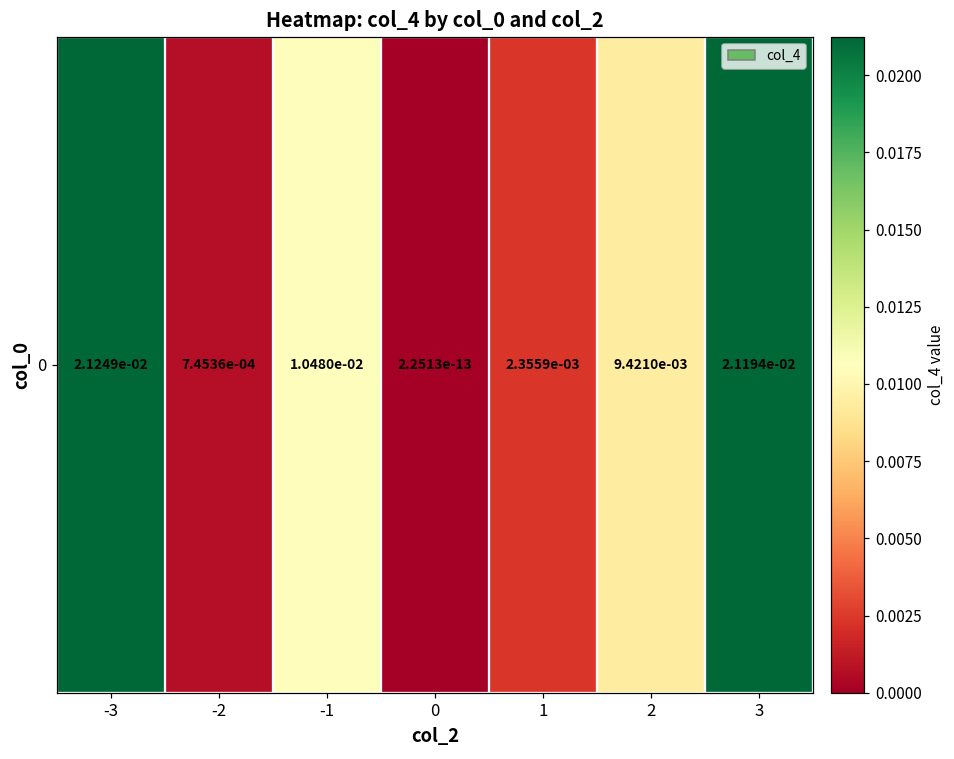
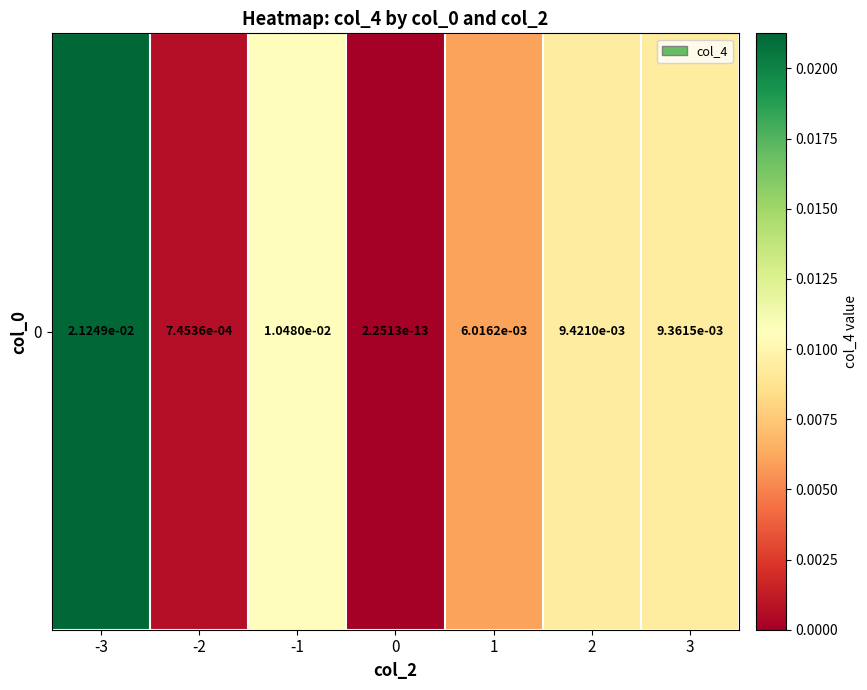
  {
    "0": {
      "-3": "2.1249e-02",
      "-2": "7.4536e-04",
      "-1": "1.0480e-02",
      "0": "2.2513e-13",
-     "1": "2.3559e-03",
+     "1": "6.0162e-03",
      "2": "9.4210e-03",
-     "3": "2.1194e-02"
+     "3": "9.3615e-03"
    }
  }
